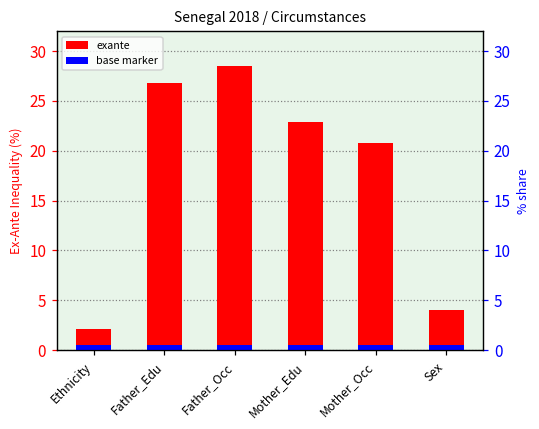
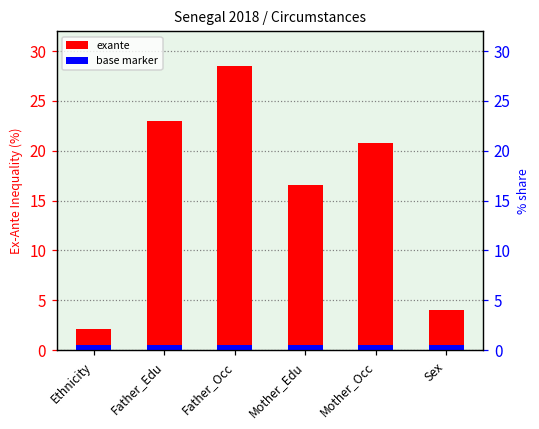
  {
    "exante": {
      "Ethnicity": 2,
-     "Father_Edu": 27,
+     "Father_Edu": 23,
      "Father_Occ": 28,
-     "Mother_Edu": 23,
+     "Mother_Edu": 17,
      "Mother_Occ": 21,
      "Sex": 4
    }
  }
